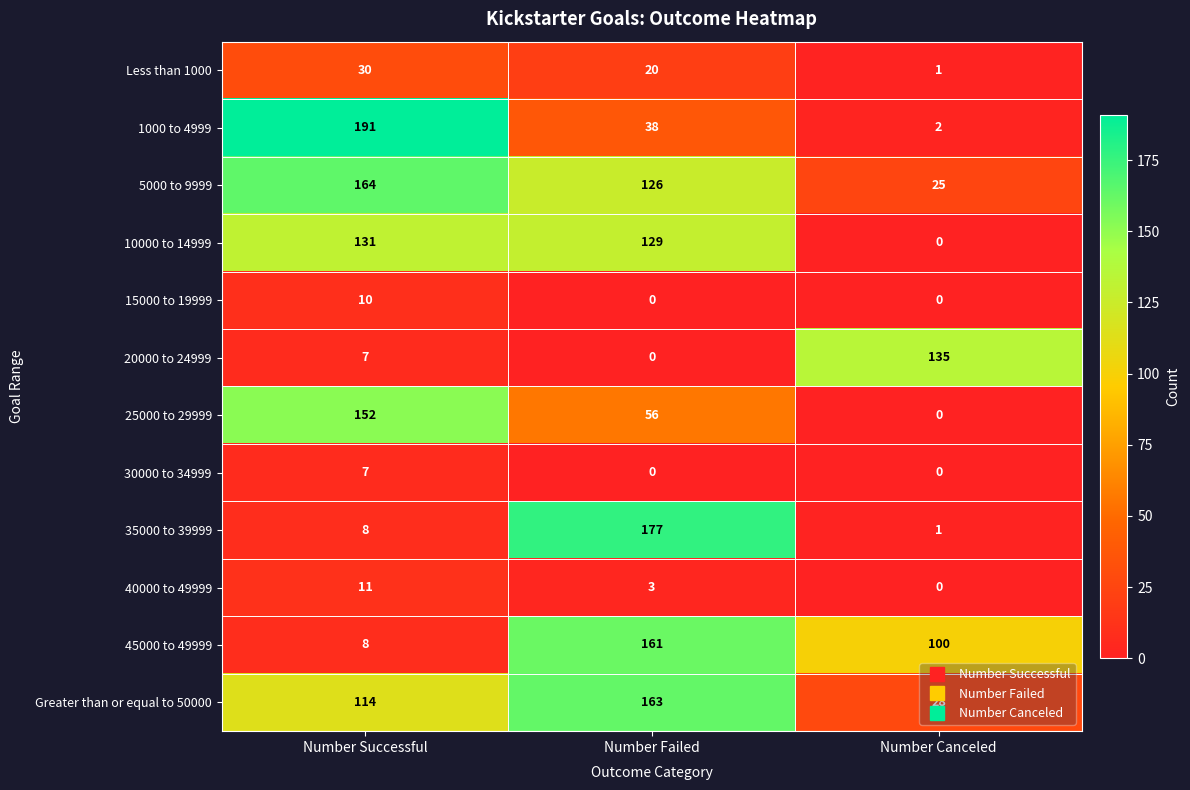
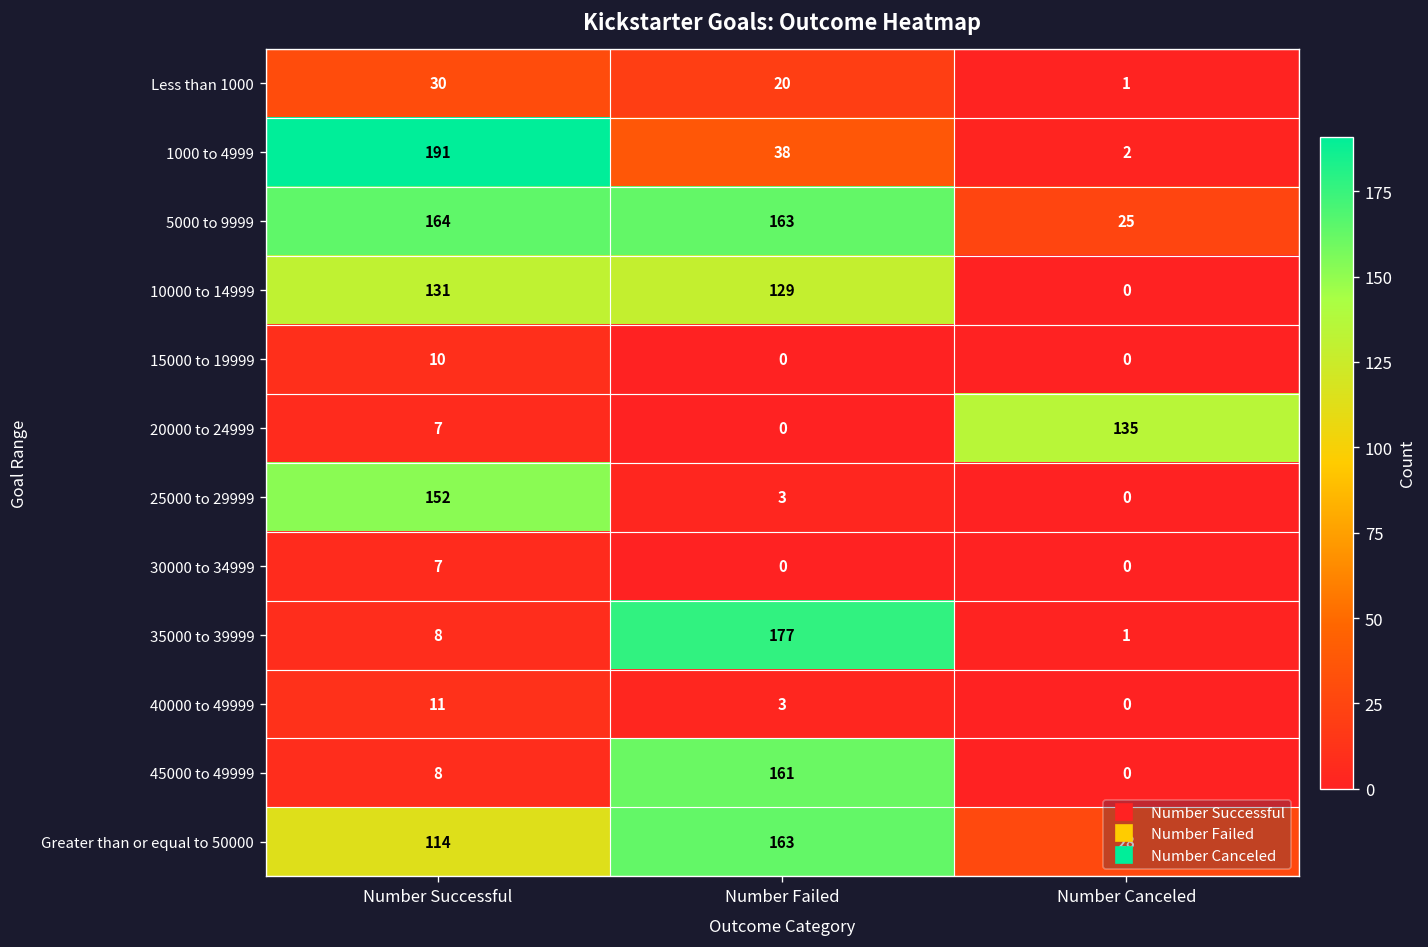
  {
    "Less than 1000": {
      "Number Successful": 30,
      "Number Failed": 20,
      "Number Canceled": 1
    },
    "1000 to 4999": {
      "Number Successful": 191,
      "Number Failed": 38,
      "Number Canceled": 2
    },
    "5000 to 9999": {
      "Number Successful": 164,
-     "Number Failed": 126,
+     "Number Failed": 163,
      "Number Canceled": 25
    },
    "10000 to 14999": {
      "Number Successful": 131,
      "Number Failed": 129,
      "Number Canceled": 0
    },
    "15000 to 19999": {
      "Number Successful": 10,
      "Number Failed": 0,
      "Number Canceled": 0
    },
    "20000 to 24999": {
      "Number Successful": 7,
      "Number Failed": 0,
      "Number Canceled": 135
    },
    "25000 to 29999": {
      "Number Successful": 152,
-     "Number Failed": 56,
+     "Number Failed": 3,
      "Number Canceled": 0
    },
    "30000 to 34999": {
      "Number Successful": 7,
      "Number Failed": 0,
      "Number Canceled": 0
    },
    "35000 to 39999": {
      "Number Successful": 8,
      "Number Failed": 177,
      "Number Canceled": 1
    },
    "40000 to 49999": {
      "Number Successful": 11,
      "Number Failed": 3,
      "Number Canceled": 0
    },
    "45000 to 49999": {
      "Number Successful": 8,
      "Number Failed": 161,
-     "Number Canceled": 100
+     "Number Canceled": 0
    },
    "Greater than or equal to 50000": {
      "Number Successful": 114,
      "Number Failed": 163
    }
  }
